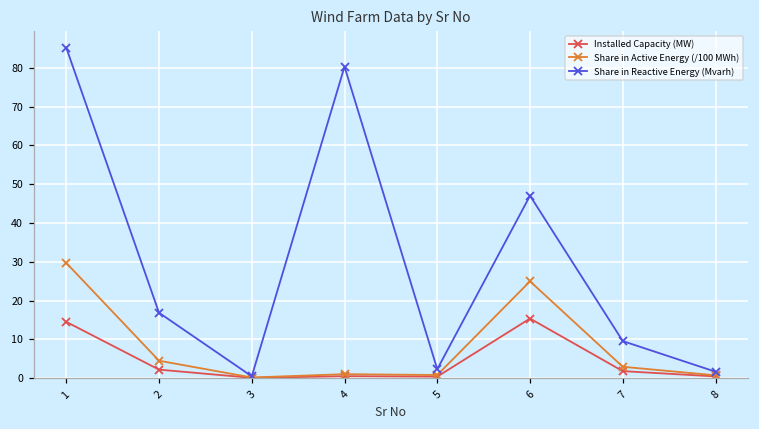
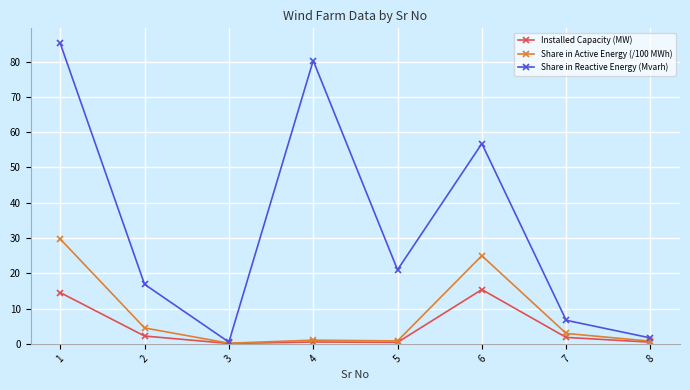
  {
    "Share in Reactive Energy (Mvarh)": {
      "1": 85,
      "2": 17,
      "4": 80,
-     "5": 2,
-     "6": 47,
-     "7": 10,
+     "5": 21,
+     "6": 57,
+     "7": 7,
      "8": 2
    }
  }
